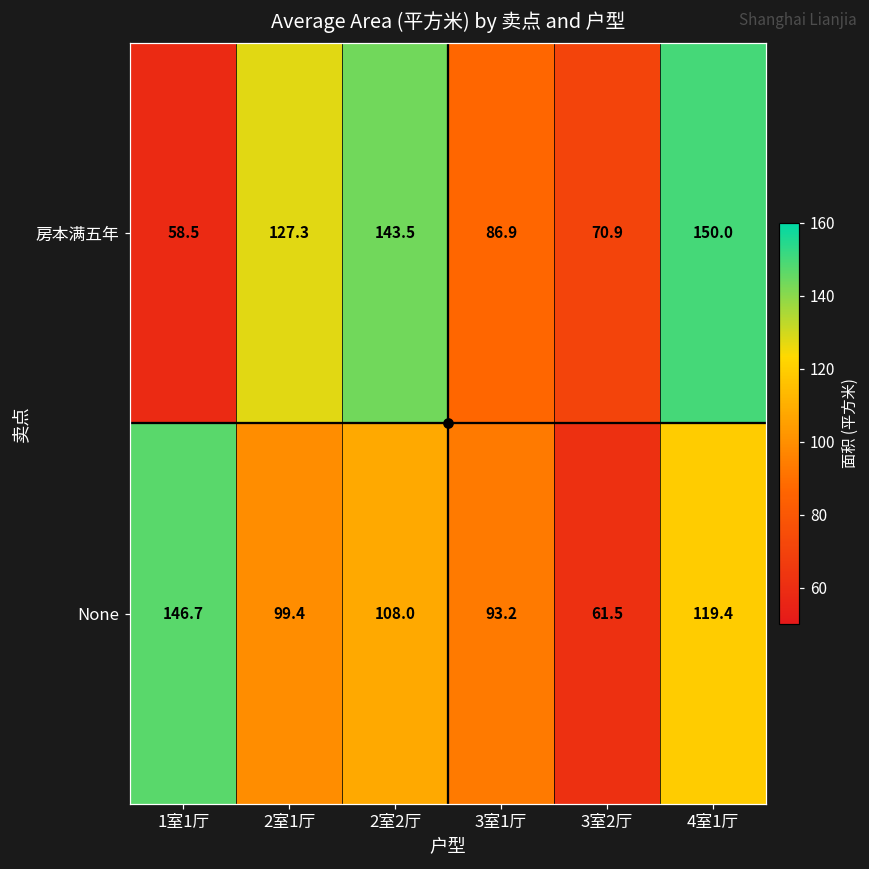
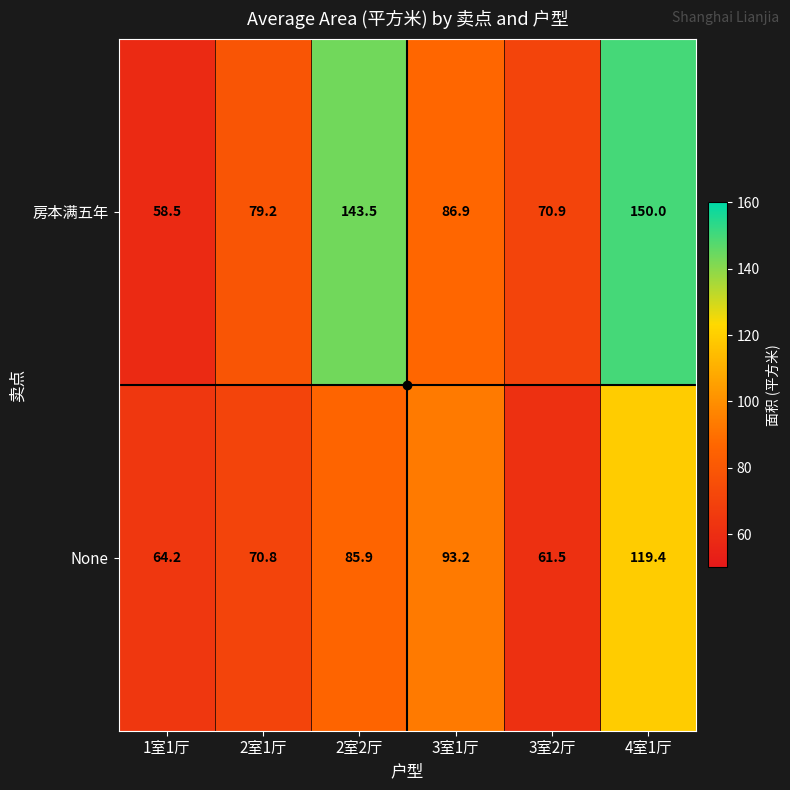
  {
    "房本满五年": {
      "1室1厅": 58.5,
-     "2室1厅": 127.3,
+     "2室1厅": 79.2,
      "2室2厅": 143.5,
      "3室1厅": 86.9,
      "3室2厅": 70.9,
      "4室1厅": 150.0
    },
    "None": {
-     "1室1厅": 146.7,
-     "2室1厅": 99.4,
-     "2室2厅": 108.0,
+     "1室1厅": 64.2,
+     "2室1厅": 70.8,
+     "2室2厅": 85.9,
      "3室1厅": 93.2,
      "3室2厅": 61.5,
      "4室1厅": 119.4
    }
  }
